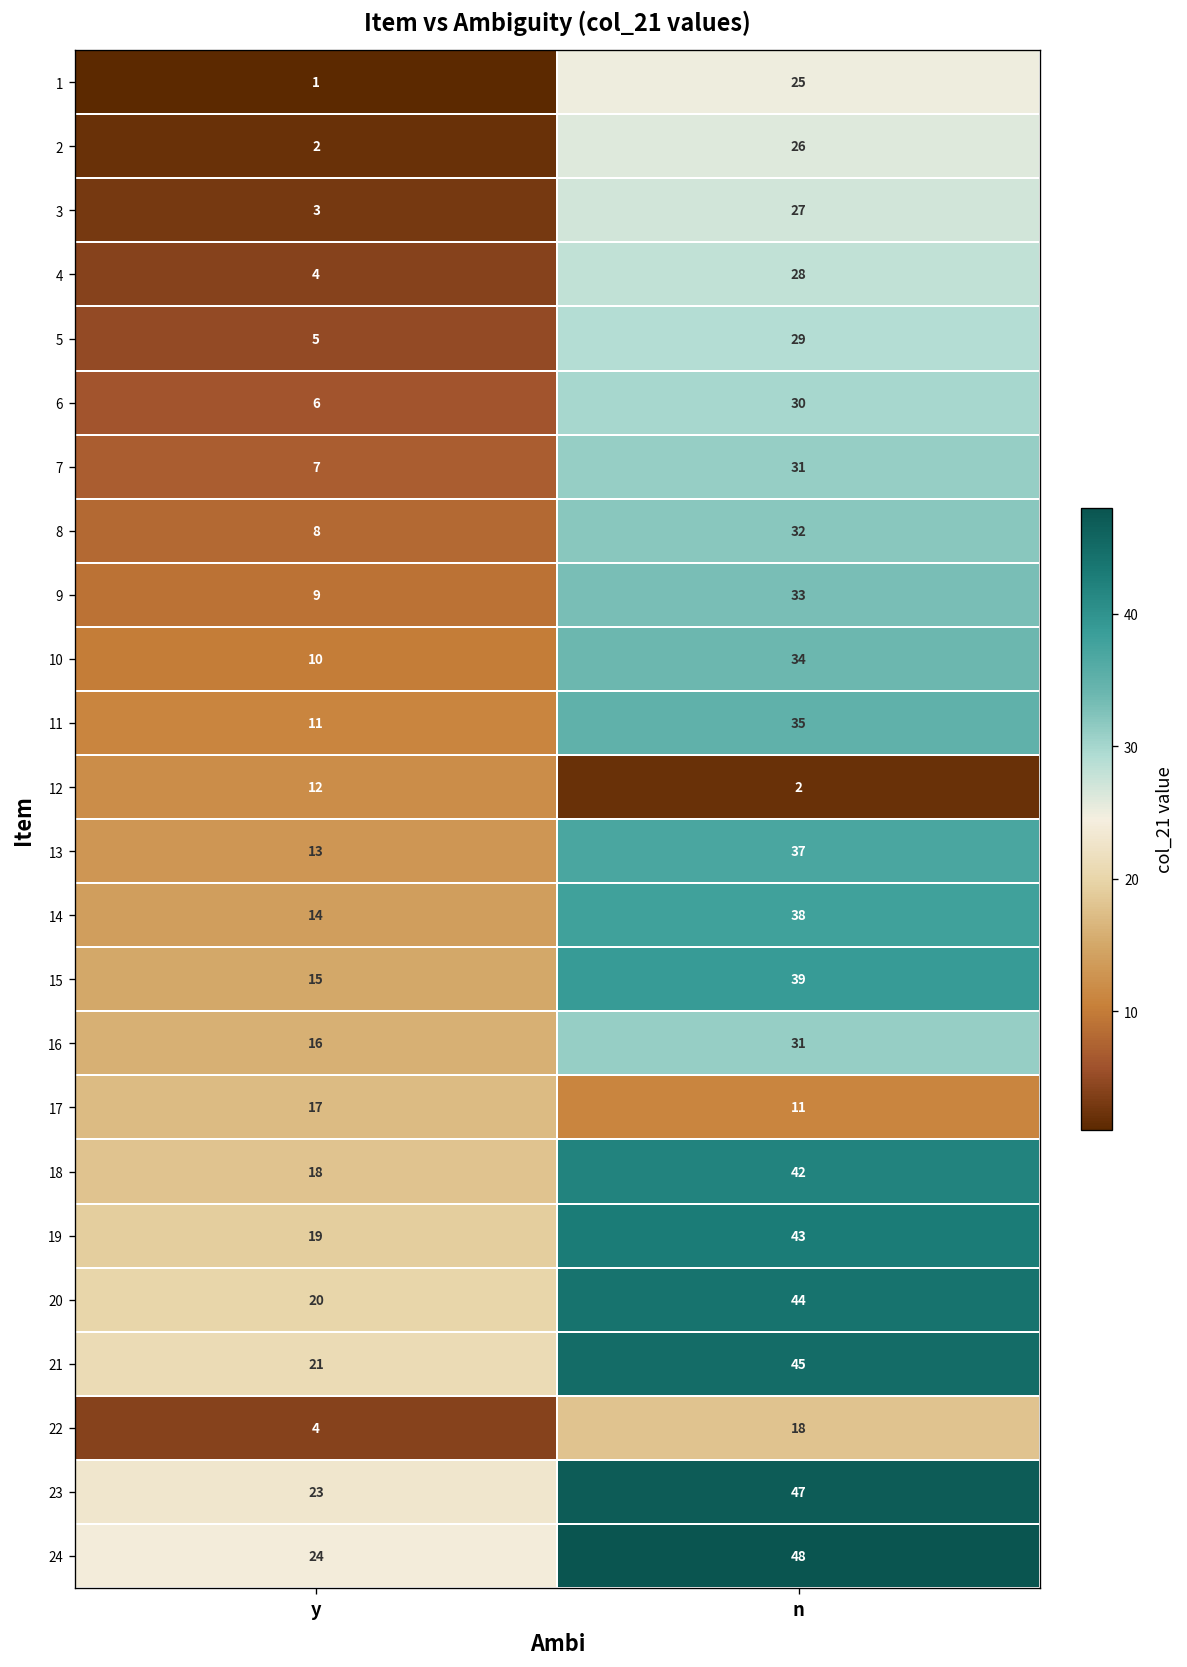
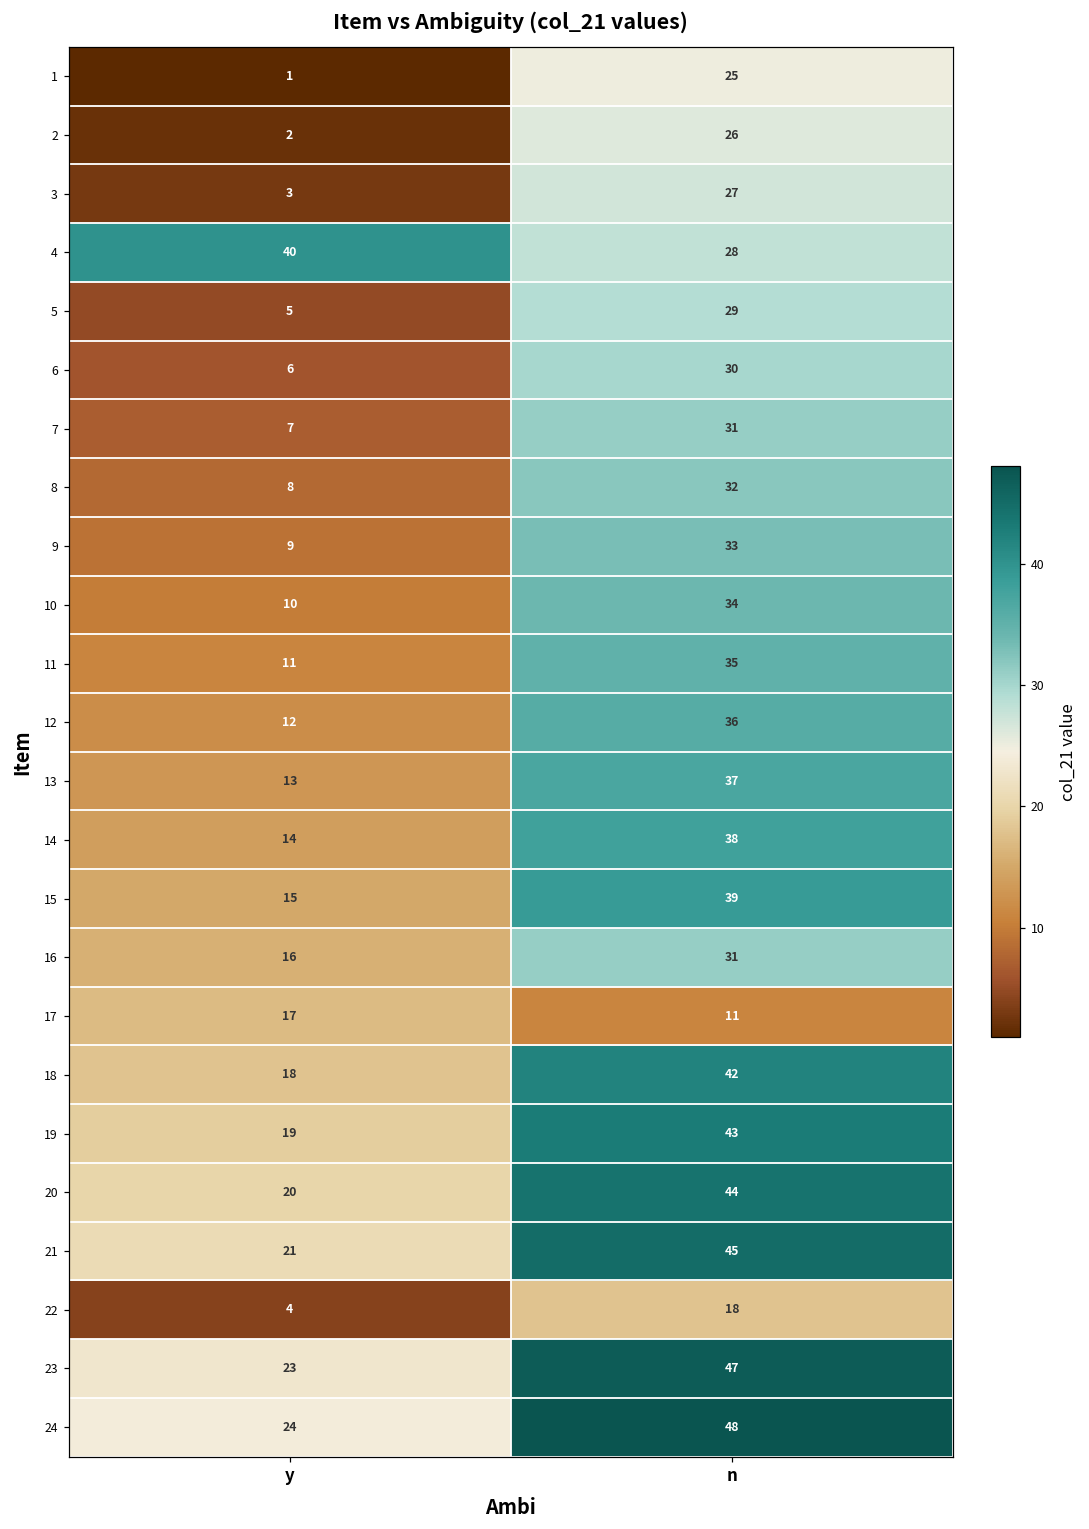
  {
    "1": {
      "y": 1,
      "n": 25
    },
    "2": {
      "y": 2,
      "n": 26
    },
    "3": {
      "y": 3,
      "n": 27
    },
    "4": {
-     "y": 4,
+     "y": 40,
      "n": 28
    },
    "5": {
      "y": 5,
      "n": 29
    },
    "6": {
      "y": 6,
      "n": 30
    },
    "7": {
      "y": 7,
      "n": 31
    },
    "8": {
      "y": 8,
      "n": 32
    },
    "9": {
      "y": 9,
      "n": 33
    },
    "10": {
      "y": 10,
      "n": 34
    },
    "11": {
      "y": 11,
      "n": 35
    },
    "12": {
      "y": 12,
-     "n": 2
+     "n": 36
    },
    "13": {
      "y": 13,
      "n": 37
    },
    "14": {
      "y": 14,
      "n": 38
    },
    "15": {
      "y": 15,
      "n": 39
    },
    "16": {
      "y": 16,
      "n": 31
    },
    "17": {
      "y": 17,
      "n": 11
    },
    "18": {
      "y": 18,
      "n": 42
    },
    "19": {
      "y": 19,
      "n": 43
    },
    "20": {
      "y": 20,
      "n": 44
    },
    "21": {
      "y": 21,
      "n": 45
    },
    "22": {
      "y": 4,
      "n": 18
    },
    "23": {
      "y": 23,
      "n": 47
    },
    "24": {
      "y": 24,
      "n": 48
    }
  }
